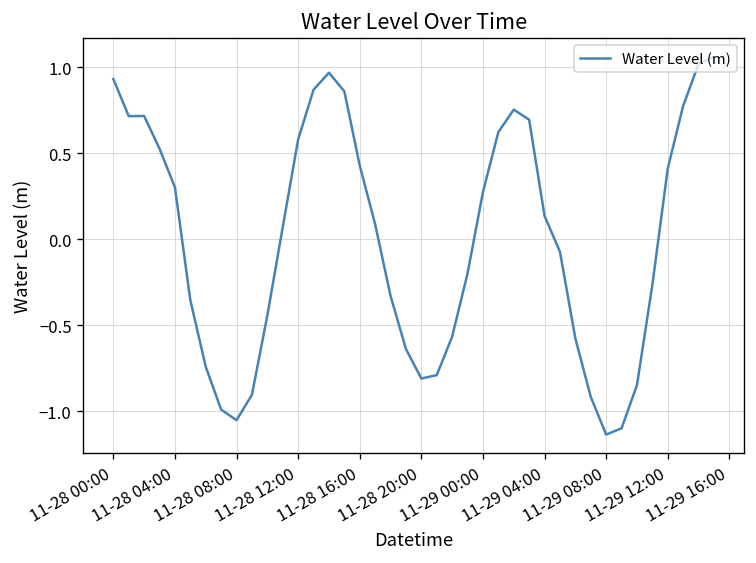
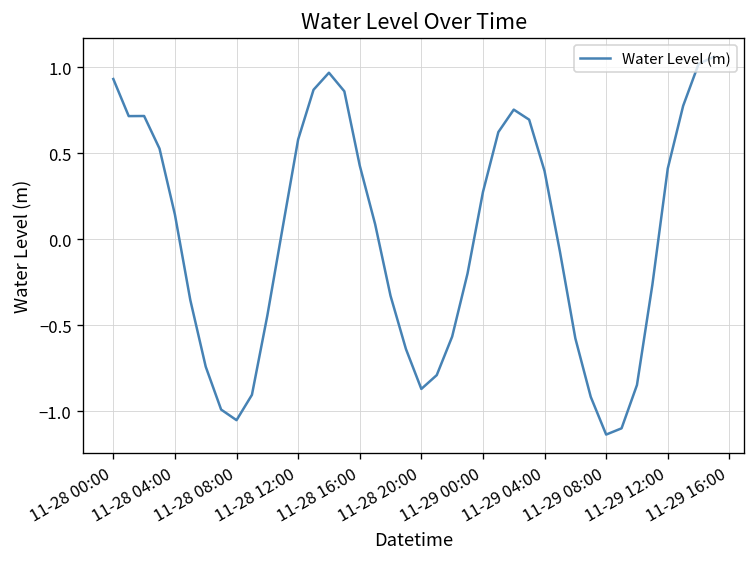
  {
    "11-28 00:00": 0.93,
-   "11-28 04:00": 0.30,
+   "11-28 04:00": 0.14,
    "11-28 08:00": -1.05,
    "11-28 12:00": 0.58,
    "11-28 16:00": 0.43,
-   "11-28 20:00": -0.81,
+   "11-28 20:00": -0.87,
    "11-29 00:00": 0.27,
-   "11-29 04:00": 0.14,
+   "11-29 04:00": 0.40,
    "11-29 08:00": -1.14,
    "11-29 12:00": 0.41
  }
